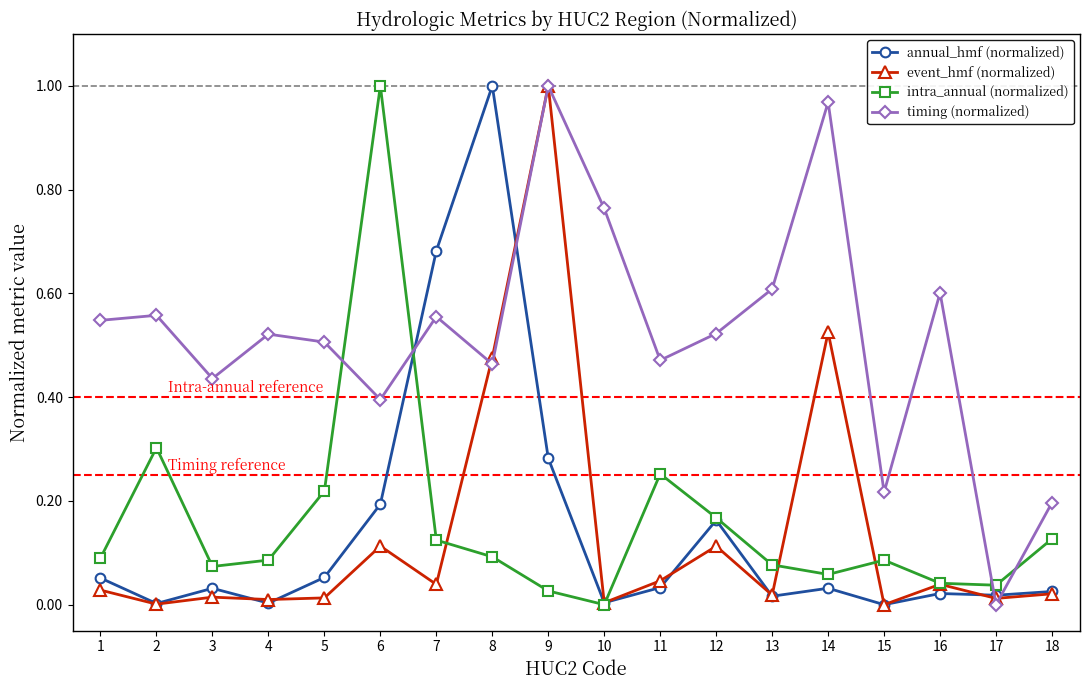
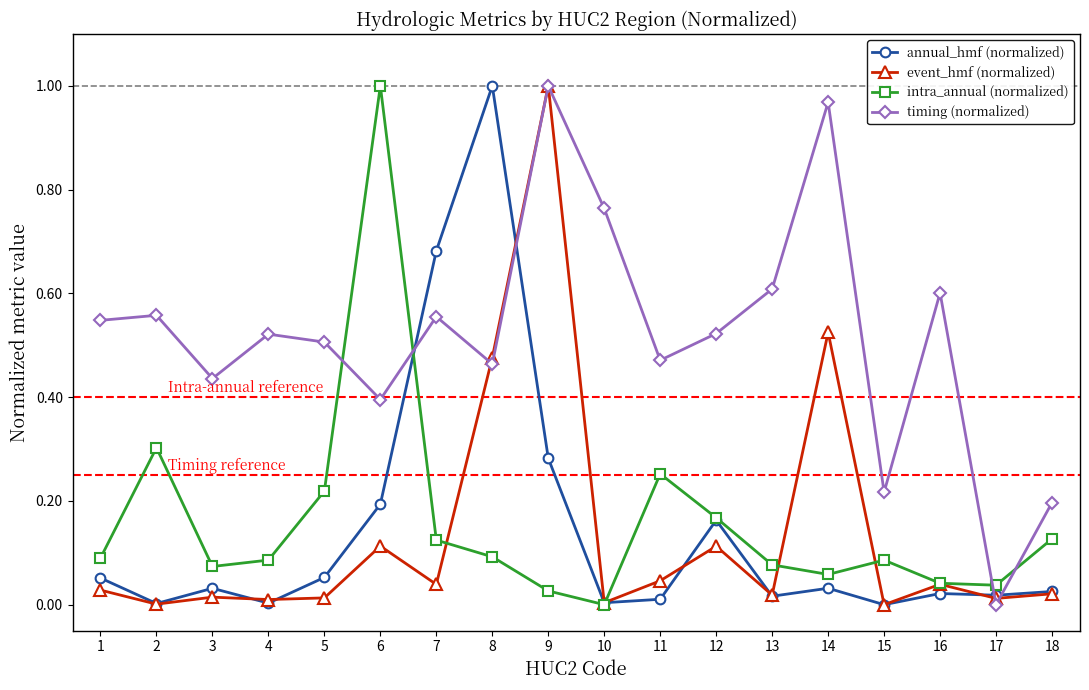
  {
    "annual_hmf (normalized)": {
      "1": 0.05,
      "3": 0.03,
      "4": 0.00,
      "5": 0.05,
      "6": 0.19,
      "7": 0.68,
      "8": 1.00,
      "9": 0.28,
-     "11": 0.03,
+     "11": 0.01,
      "14": 0.03,
      "16": 0.02,
      "17": 0.02
    },
    "event_hmf (normalized)": {
      "1": 0.03,
      "3": 0.01,
      "4": 0.01,
      "5": 0.01,
      "6": 0.11,
      "7": 0.04,
      "8": 0.48,
      "11": 0.05,
      "12": 0.11,
      "14": 0.52,
      "17": 0.01
    },
    "intra_annual (normalized)": {
      "1": 0.09,
      "2": 0.30,
      "3": 0.07,
      "4": 0.09,
      "5": 0.22,
      "6": 1.00,
      "7": 0.12,
      "8": 0.09,
      "9": 0.03,
      "11": 0.25,
      "13": 0.08,
      "14": 0.06,
      "15": 0.09,
      "17": 0.04,
      "18": 0.13
    },
    "timing (normalized)": {
      "1": 0.55,
      "2": 0.56,
      "3": 0.44,
      "4": 0.52,
      "5": 0.51,
      "6": 0.40,
      "7": 0.56,
      "8": 0.46,
      "10": 0.76,
      "11": 0.47,
      "12": 0.52,
      "13": 0.61,
      "14": 0.97,
      "15": 0.22,
      "16": 0.60,
      "17": 0.00,
      "18": 0.20
    }
  }
